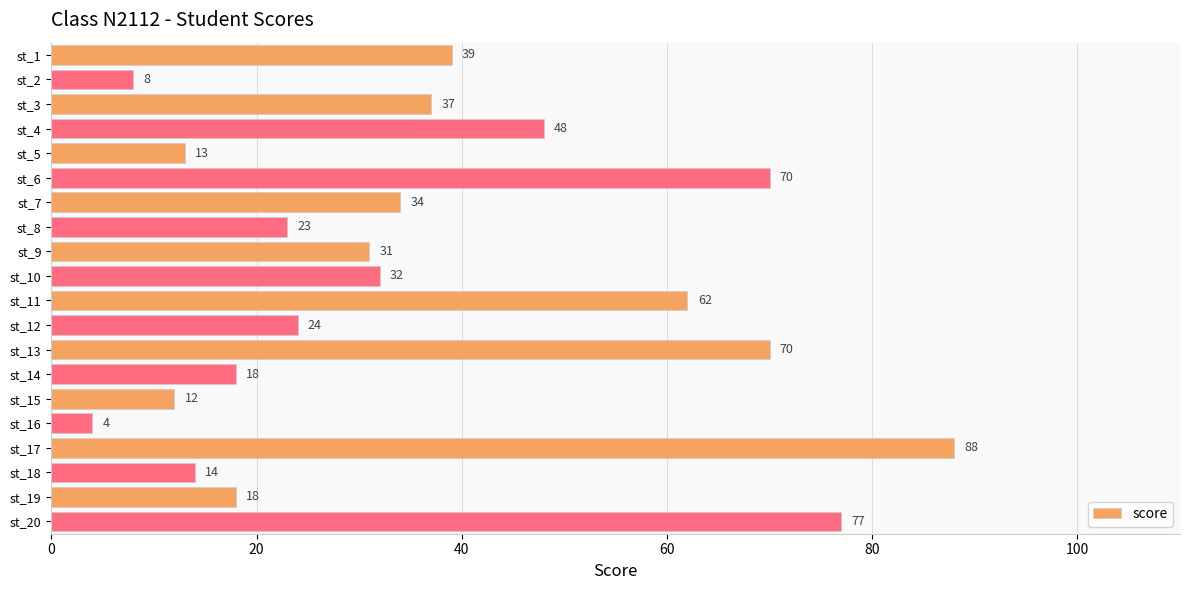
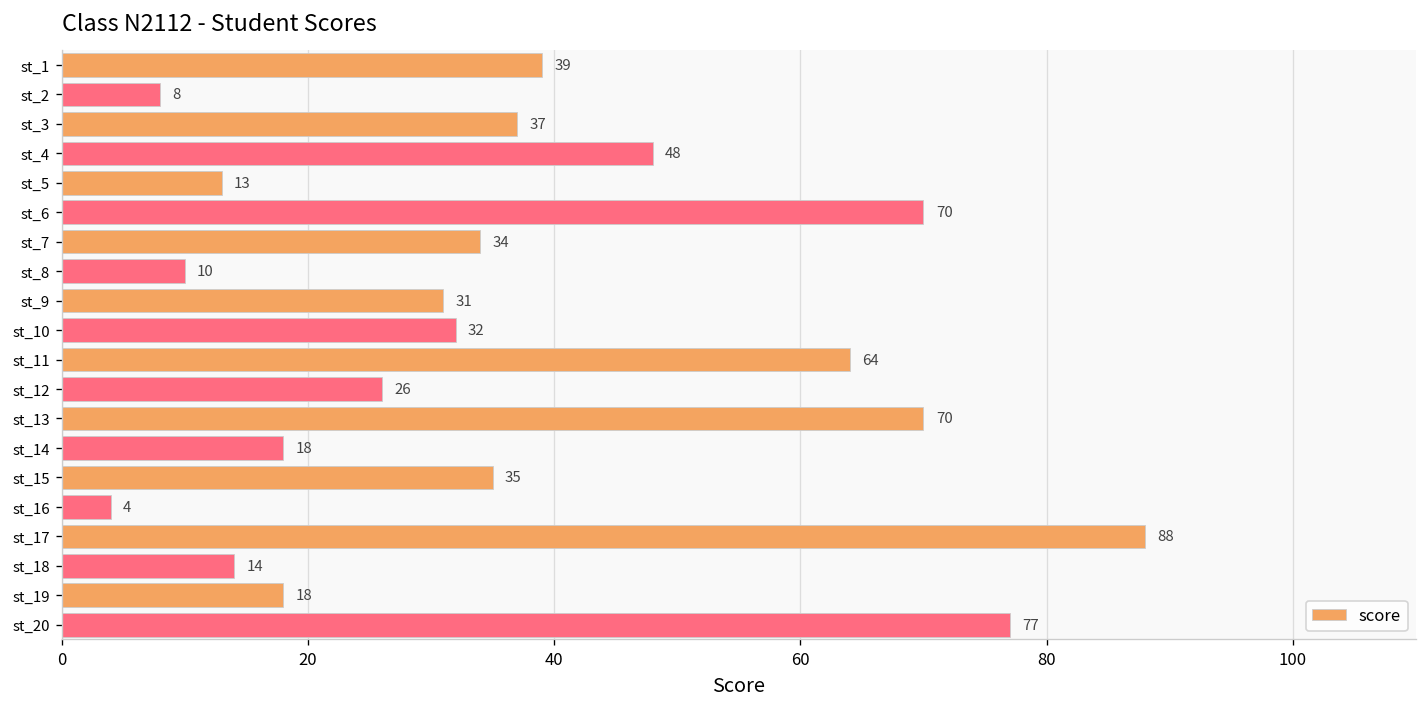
  {
    "st_1": 39,
    "st_2": 8,
    "st_3": 37,
    "st_4": 48,
    "st_5": 13,
    "st_6": 70,
    "st_7": 34,
-   "st_8": 23,
+   "st_8": 10,
    "st_9": 31,
    "st_10": 32,
-   "st_11": 62,
-   "st_12": 24,
+   "st_11": 64,
+   "st_12": 26,
    "st_13": 70,
    "st_14": 18,
-   "st_15": 12,
+   "st_15": 35,
    "st_16": 4,
    "st_17": 88,
    "st_18": 14,
    "st_19": 18,
    "st_20": 77
  }
